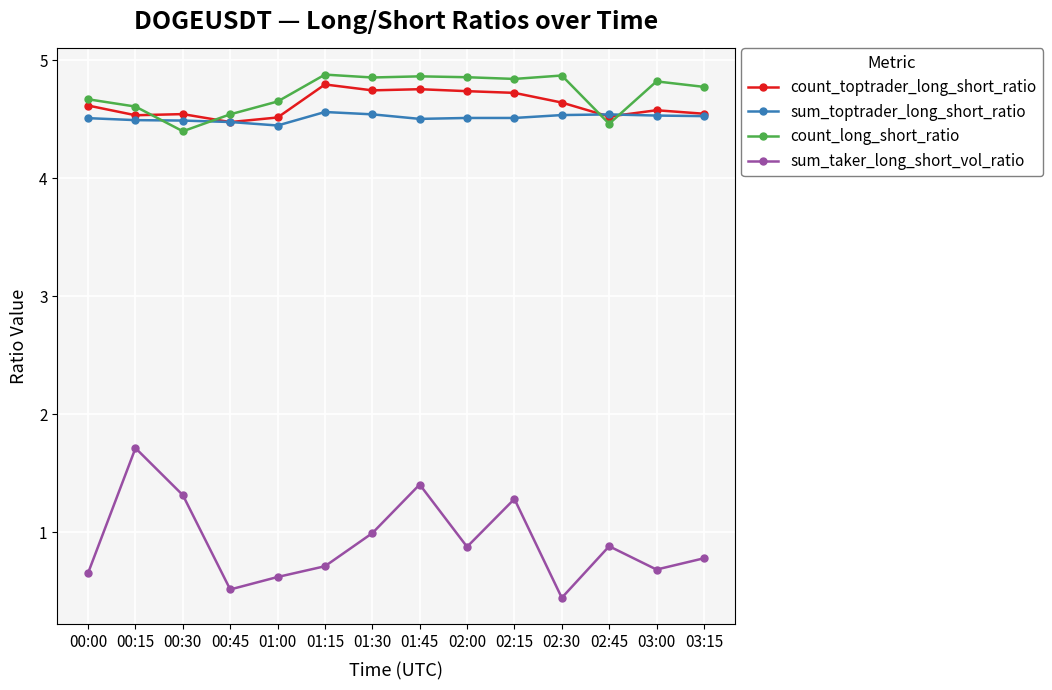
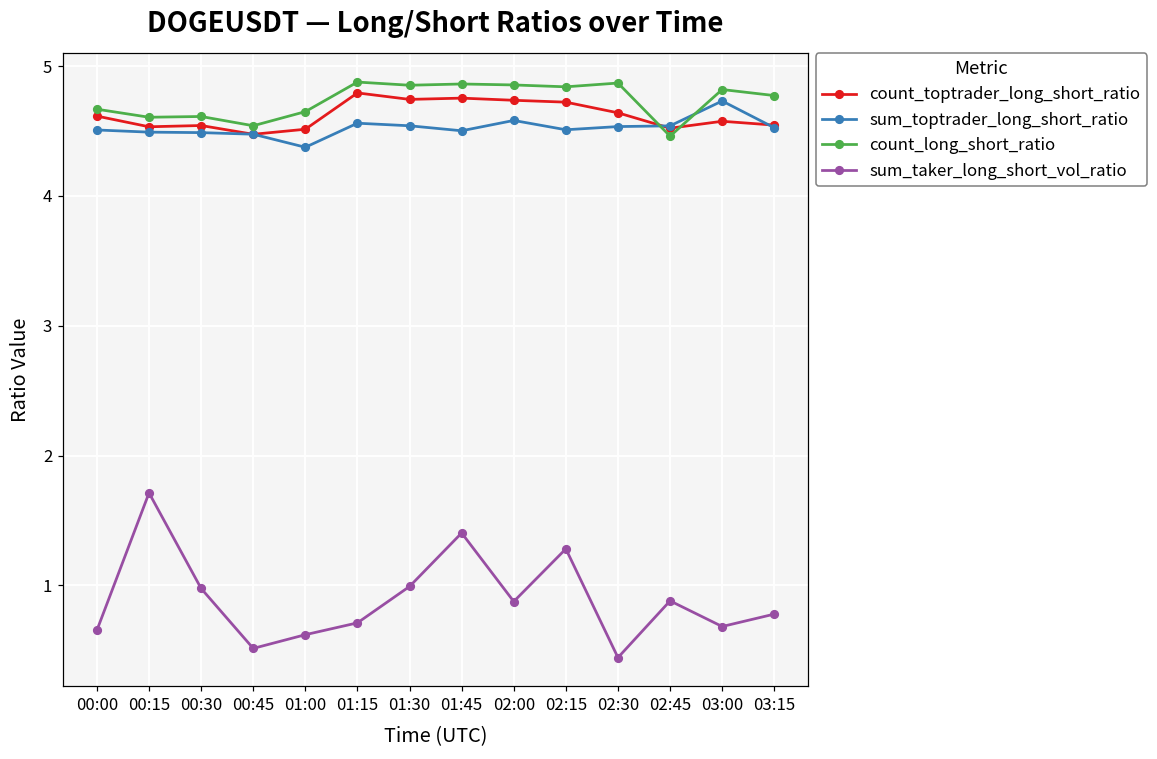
  {
    "count_toptrader_long_short_ratio": {
      "00:00": 4.61,
      "00:15": 4.53,
      "00:30": 4.54,
      "01:00": 4.51,
      "01:15": 4.79,
      "01:30": 4.74,
      "01:45": 4.75,
      "02:00": 4.74,
      "02:15": 4.72,
      "02:30": 4.64,
      "03:00": 4.57
    },
    "sum_toptrader_long_short_ratio": {
      "00:00": 4.51,
      "00:15": 4.49,
      "00:30": 4.49,
-     "01:00": 4.45,
+     "01:00": 4.37,
      "01:15": 4.56,
      "01:30": 4.54,
      "01:45": 4.50,
-     "02:00": 4.51,
+     "02:00": 4.58,
      "02:15": 4.51,
      "02:30": 4.53,
-     "03:00": 4.53
+     "03:00": 4.73
    },
    "count_long_short_ratio": {
      "00:00": 4.67,
      "00:15": 4.61,
-     "00:30": 4.40,
+     "00:30": 4.61,
      "00:45": 4.54,
      "01:00": 4.65,
      "01:15": 4.88,
      "01:30": 4.85,
      "01:45": 4.86,
      "02:00": 4.85,
      "02:15": 4.84,
      "02:30": 4.87,
      "02:45": 4.46,
      "03:00": 4.82,
      "03:15": 4.77
    },
    "sum_taker_long_short_vol_ratio": {
      "00:00": 0.65,
      "00:15": 1.71,
-     "00:30": 1.31,
+     "00:30": 0.98,
      "00:45": 0.51,
      "01:00": 0.62,
      "01:15": 0.71,
      "01:30": 0.99,
      "01:45": 1.40,
      "02:00": 0.88,
      "02:15": 1.28,
      "02:30": 0.44,
      "02:45": 0.88,
      "03:00": 0.68,
      "03:15": 0.78
    }
  }
